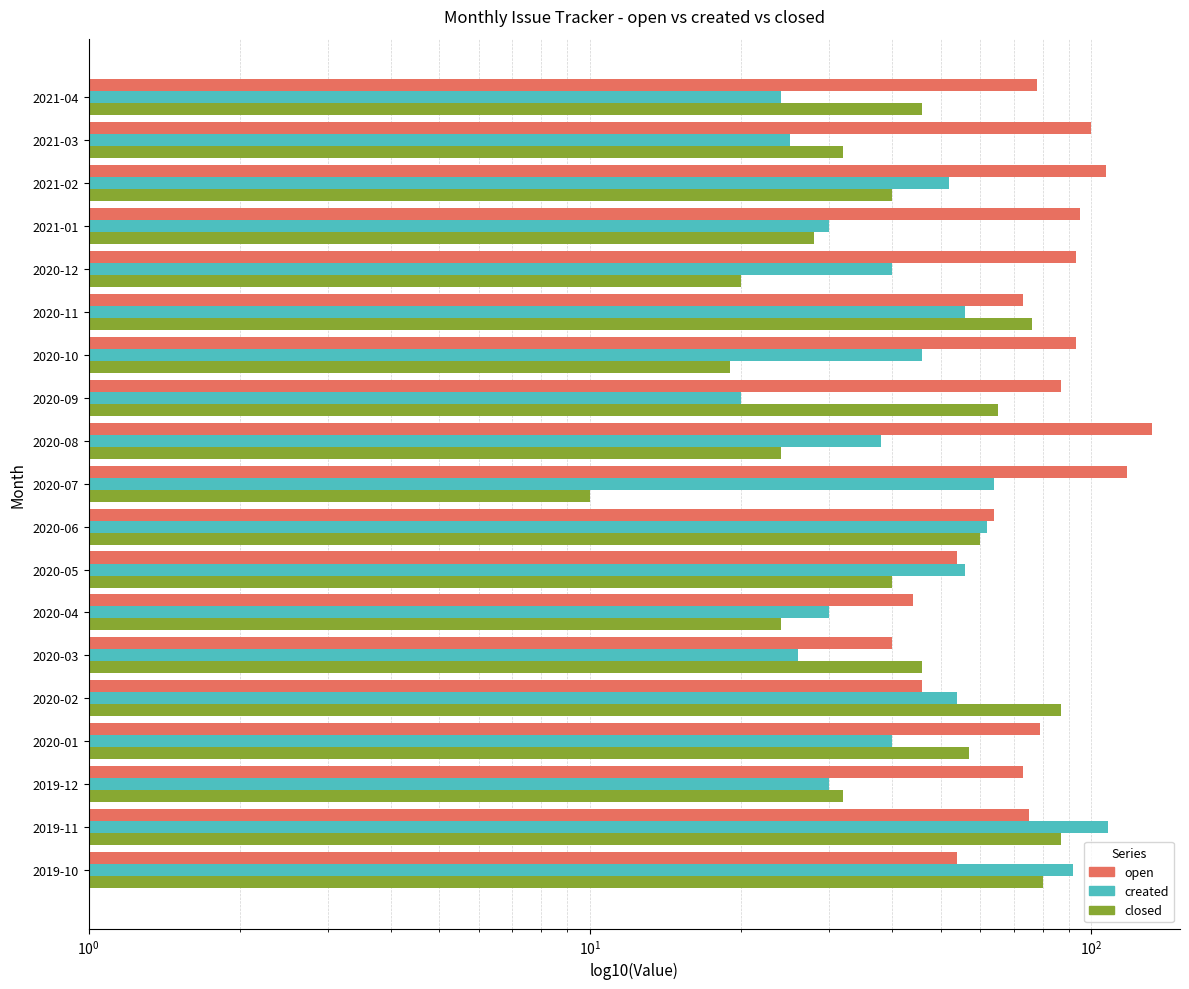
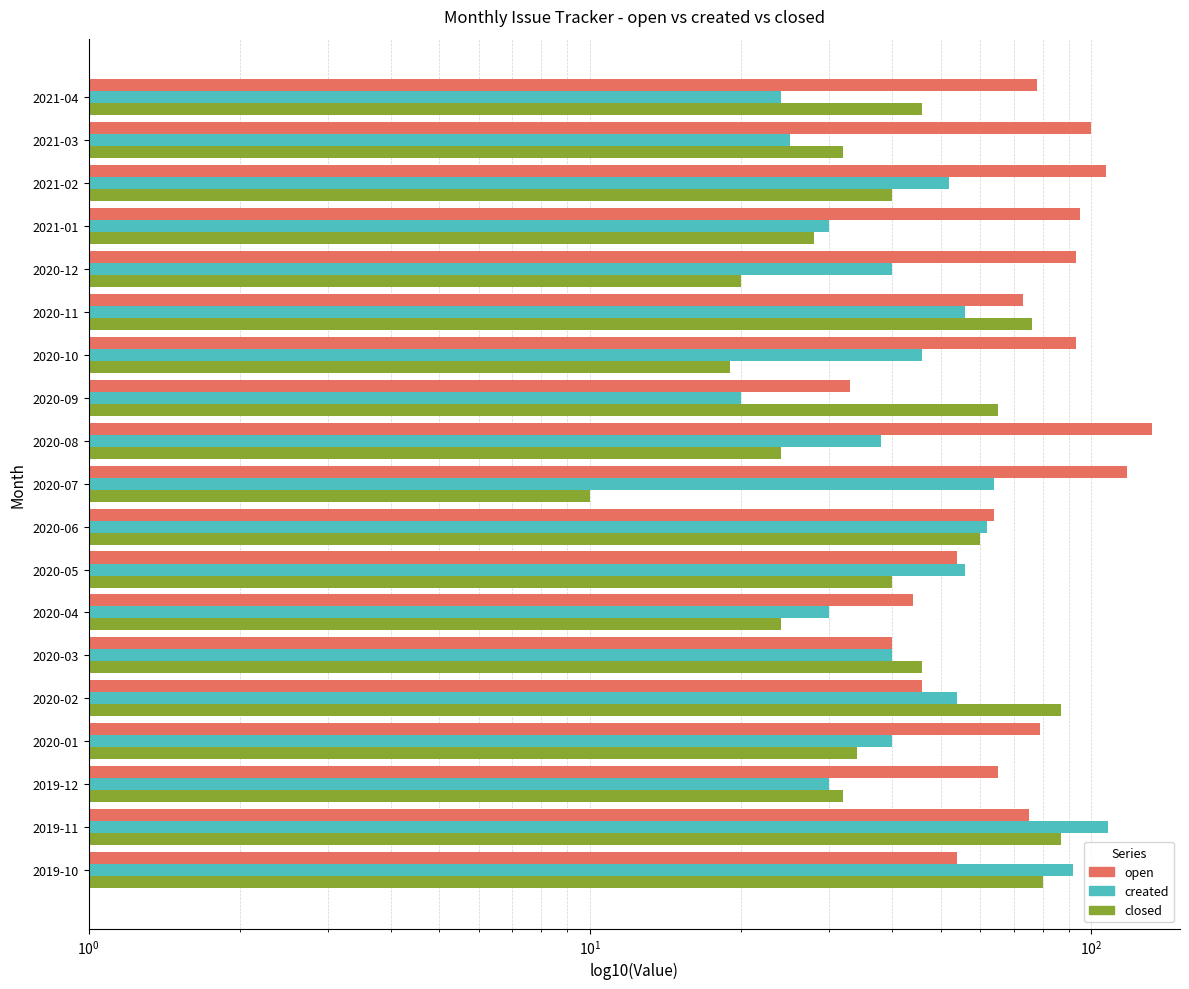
  {
    "open": {
      "2021-04": 78,
      "2021-03": 100,
      "2021-02": 107,
      "2021-01": 95,
      "2020-12": 93,
      "2020-11": 73,
      "2020-10": 93,
-     "2020-09": 87,
+     "2020-09": 33,
      "2020-08": 132,
      "2020-07": 118,
      "2020-06": 64,
      "2020-05": 54,
      "2020-04": 44,
      "2020-03": 40,
      "2020-02": 46,
      "2020-01": 79,
-     "2019-12": 73,
+     "2019-12": 65,
      "2019-11": 75,
      "2019-10": 54
    },
    "created": {
      "2021-04": 24,
      "2021-03": 25,
      "2021-02": 52,
      "2021-01": 30,
      "2020-12": 40,
      "2020-11": 56,
      "2020-10": 46,
      "2020-09": 20,
      "2020-08": 38,
      "2020-07": 64,
      "2020-06": 62,
      "2020-05": 56,
      "2020-04": 30,
-     "2020-03": 26,
+     "2020-03": 40,
      "2020-02": 54,
      "2020-01": 40,
      "2019-12": 30,
      "2019-11": 108,
      "2019-10": 92
    },
    "closed": {
      "2021-04": 46,
      "2021-03": 32,
      "2021-02": 40,
      "2021-01": 28,
      "2020-12": 20,
      "2020-11": 76,
      "2020-10": 19,
      "2020-09": 65,
      "2020-08": 24,
      "2020-07": 10,
      "2020-06": 60,
      "2020-05": 40,
      "2020-04": 24,
      "2020-03": 46,
      "2020-02": 87,
-     "2020-01": 57,
+     "2020-01": 34,
      "2019-12": 32,
      "2019-11": 87,
      "2019-10": 80
    }
  }
